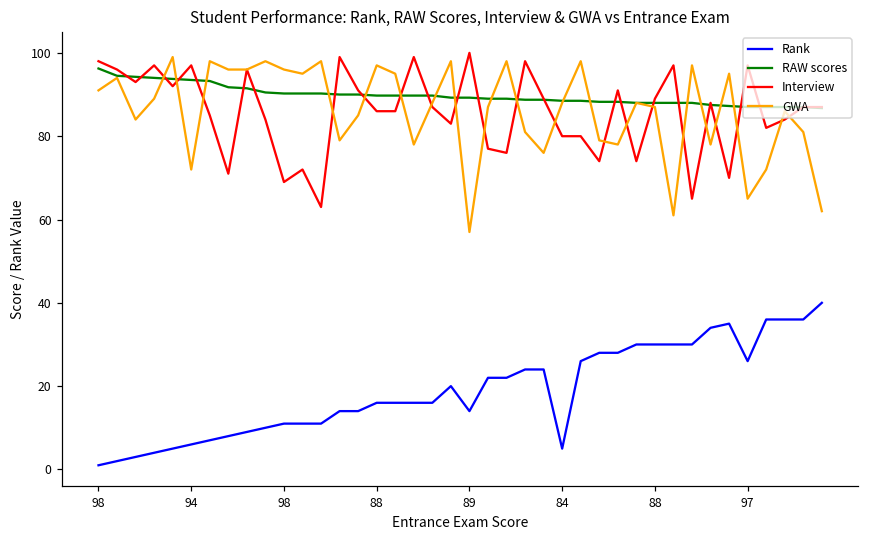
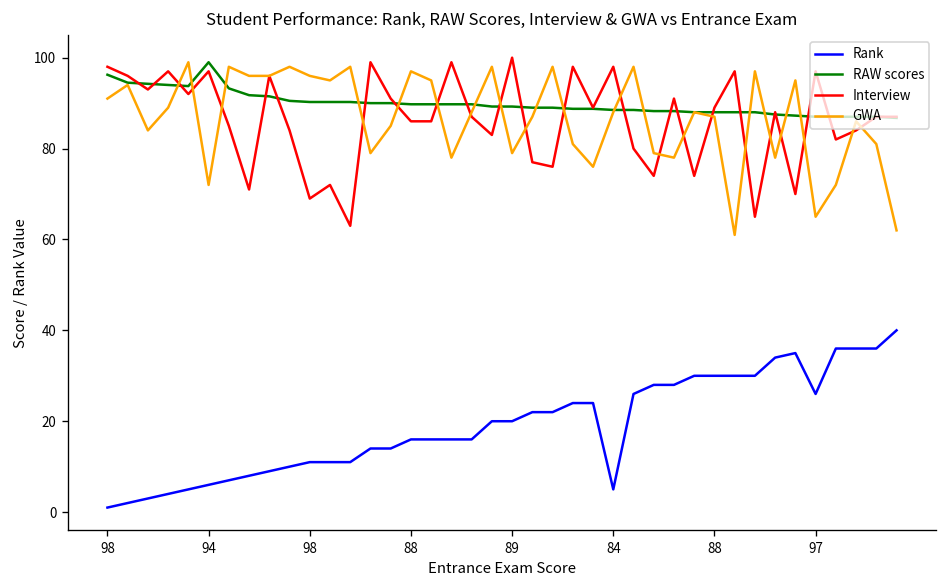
  {
    "Rank": {
      "94": 6,
-     "89": 14,
+     "89": 20,
      "84": 5,
      "97": 26
    },
    "RAW scores": {
-     "94": 94,
+     "94": 99,
      "89": 89
    },
    "Interview": {
      "94": 97,
      "89": 100,
-     "84": 80
+     "84": 98
    },
    "GWA": {
      "94": 72,
-     "89": 57,
+     "89": 79,
      "97": 65
    }
  }
